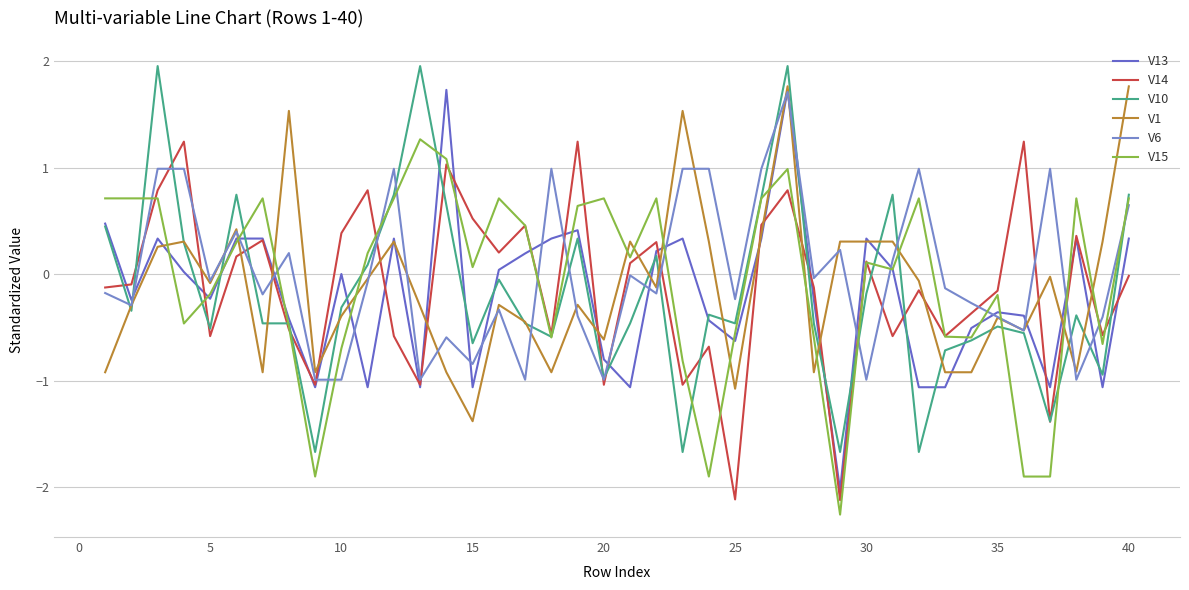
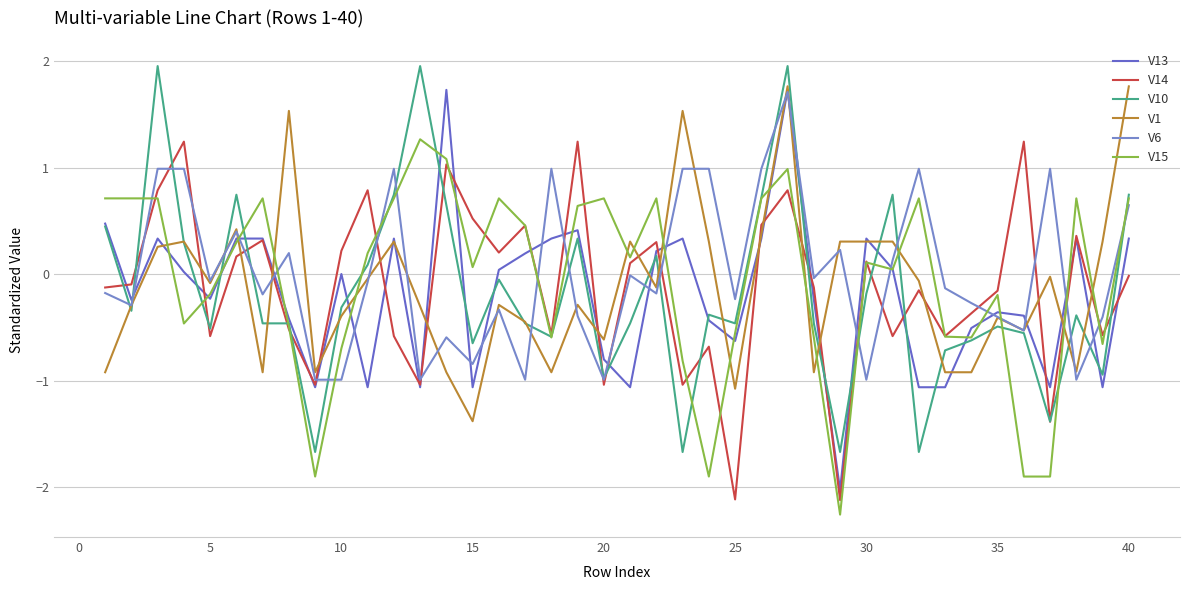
  {
    "V14": {
      "5": -0.58,
-     "10": 0.39,
+     "10": 0.22,
      "15": 0.52,
      "20": -1.04,
      "25": -2.12,
      "35": -0.16,
      "40": -0.02
    },
    "V10": {
      "5": -0.51,
      "10": -0.31,
      "15": -0.65,
      "25": -0.46,
      "30": -0.18,
      "35": -0.49,
      "40": 0.75
    },
    "V1": {
      "10": -0.39,
      "15": -1.38,
      "20": -0.61,
      "25": -1.08,
      "30": 0.31,
      "40": 1.76
    },
    "V15": {
      "5": -0.19,
      "10": -0.70,
      "15": 0.07,
      "20": 0.71,
      "25": -0.55,
      "35": -0.19,
      "40": 0.71
    }
  }
